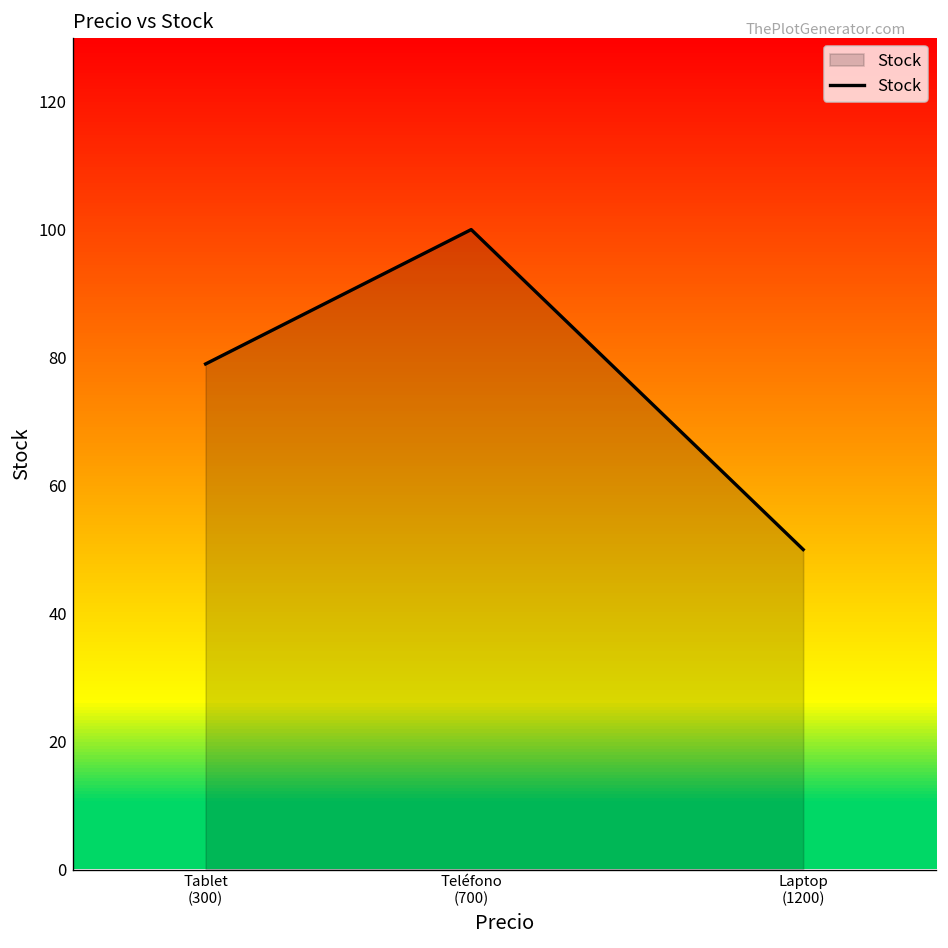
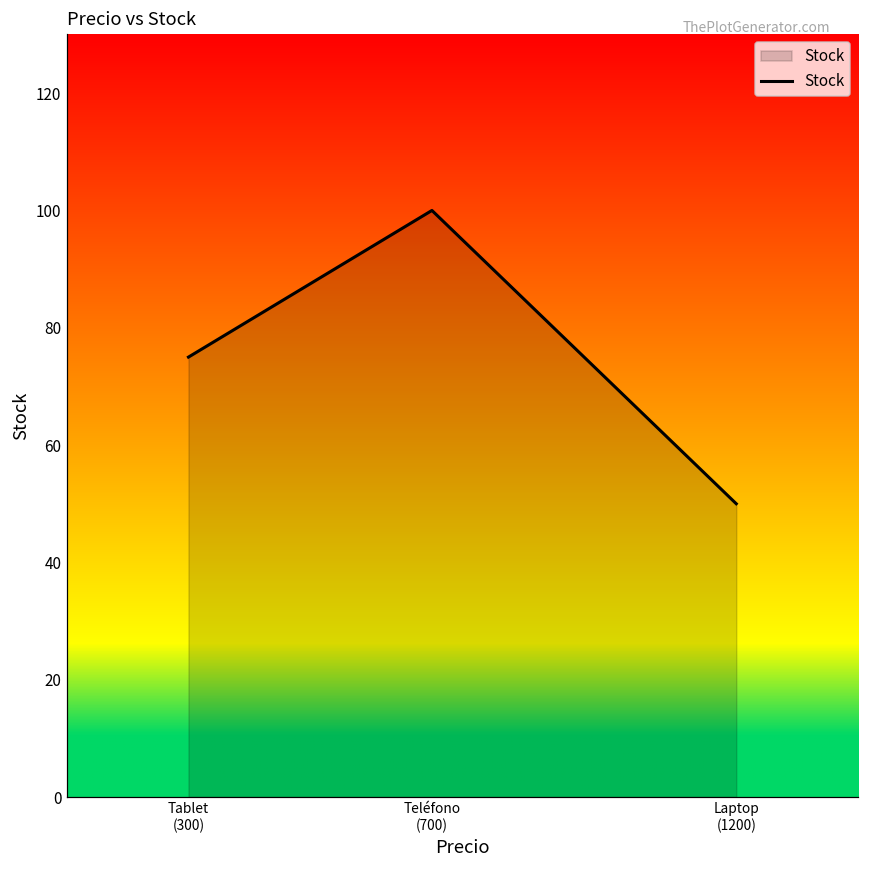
  {
-   "Tablet (300)": 79,
+   "Tablet (300)": 75,
    "Teléfono (700)": 100,
    "Laptop (1200)": 50
  }
